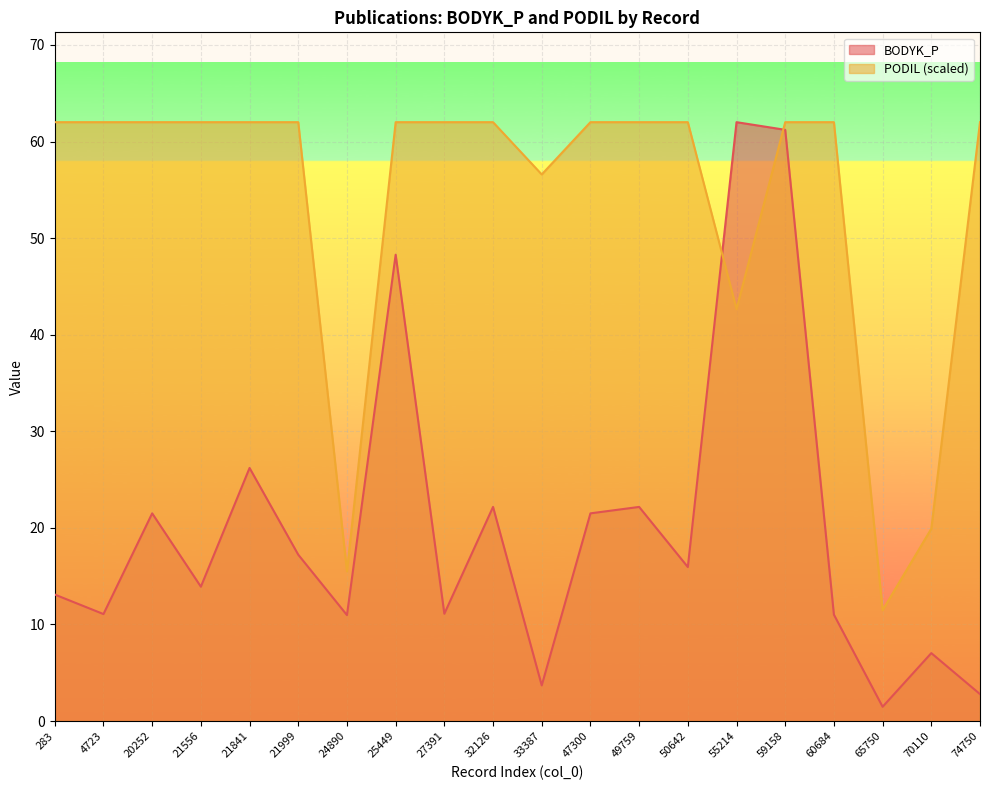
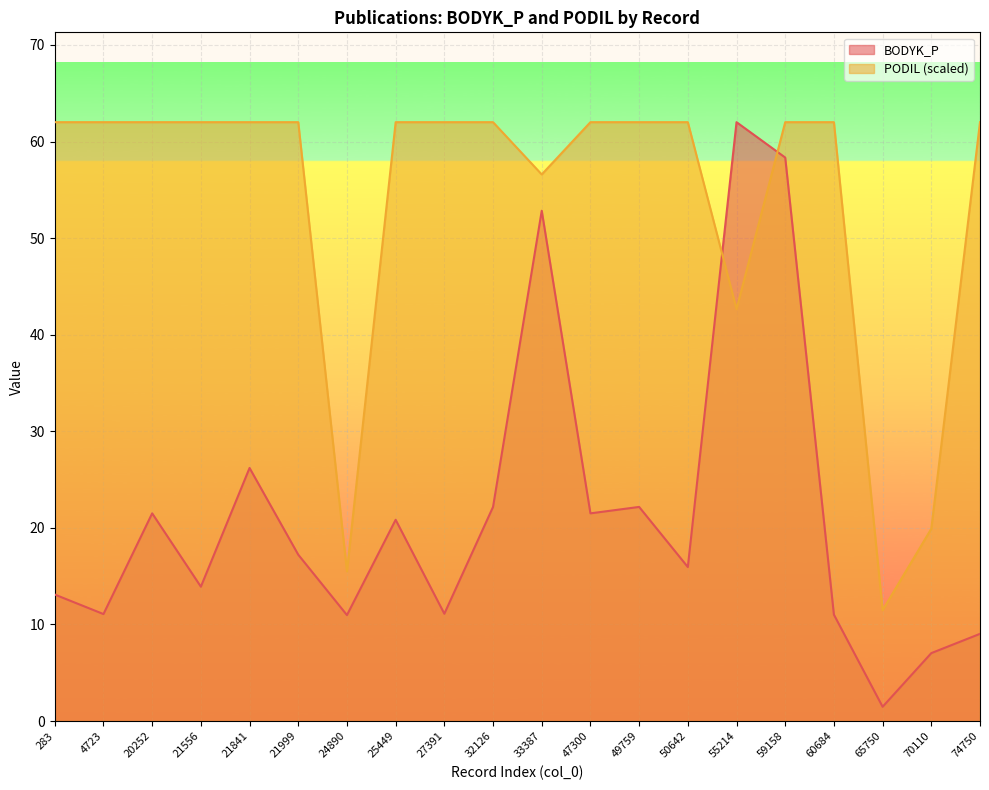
  {
    "BODYK_P": {
      "283": 13,
      "4723": 11,
      "20252": 22,
      "21556": 14,
      "21841": 26,
      "21999": 17,
      "24890": 11,
-     "25449": 48,
+     "25449": 21,
      "27391": 11,
      "32126": 22,
-     "33387": 4,
+     "33387": 53,
      "47300": 22,
      "49759": 22,
      "50642": 16,
      "55214": 62,
-     "59158": 61,
+     "59158": 58,
      "60684": 11,
      "65750": 1,
      "70110": 7,
-     "74750": 3
+     "74750": 9
    },
    "PODIL (scaled)": {
      "283": 62,
      "4723": 62,
      "20252": 62,
      "21556": 62,
      "21841": 62,
      "21999": 62,
      "24890": 16,
      "25449": 62,
      "27391": 62,
      "32126": 62,
      "33387": 57,
      "47300": 62,
      "49759": 62,
      "50642": 62,
      "55214": 43,
      "59158": 62,
      "60684": 62,
      "65750": 11,
      "70110": 20,
      "74750": 62
    }
  }
